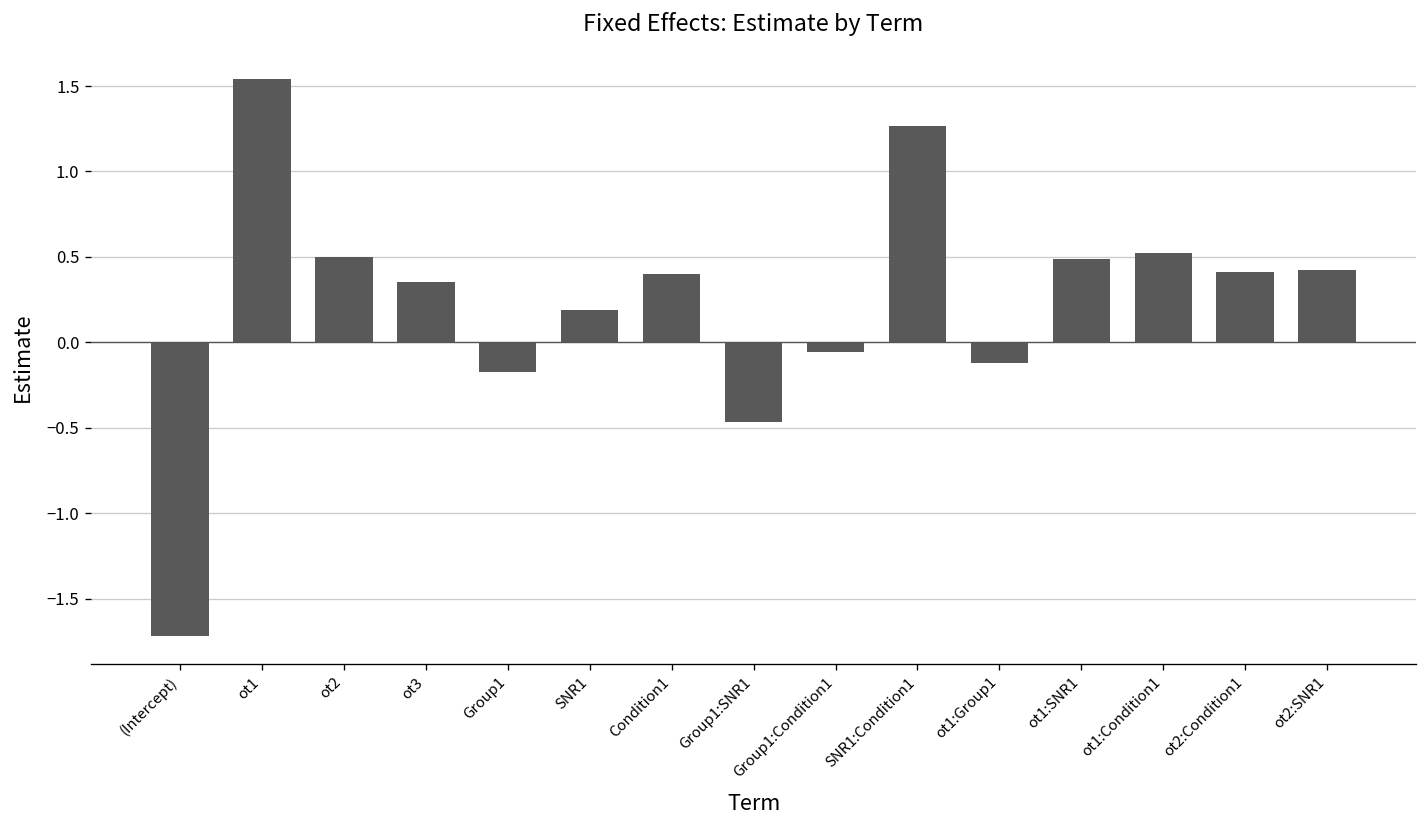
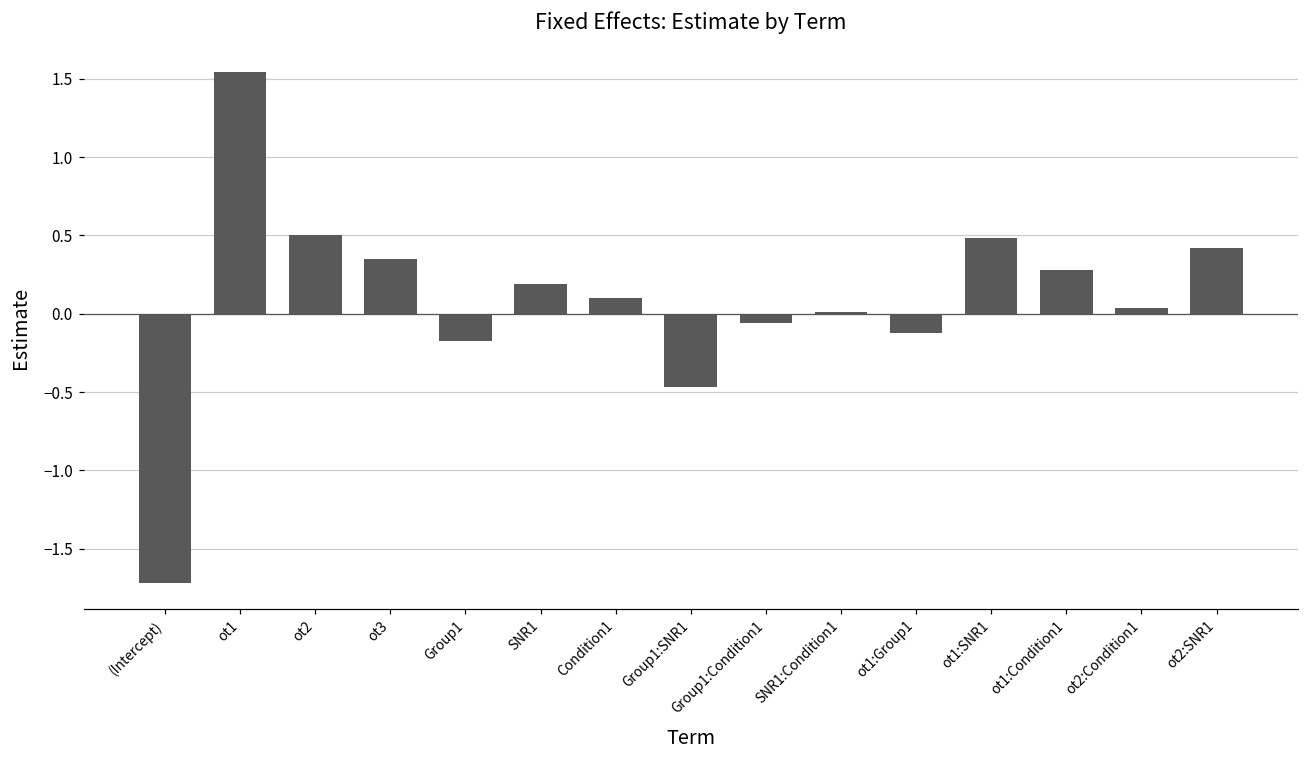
  {
    "(Intercept)": -1.72,
    "ot1": 1.54,
    "ot2": 0.50,
    "ot3": 0.35,
    "Group1": -0.17,
    "SNR1": 0.19,
-   "Condition1": 0.40,
+   "Condition1": 0.10,
    "Group1:SNR1": -0.47,
    "Group1:Condition1": -0.06,
-   "SNR1:Condition1": 1.27,
+   "SNR1:Condition1": 0.01,
    "ot1:Group1": -0.12,
    "ot1:SNR1": 0.49,
-   "ot1:Condition1": 0.52,
-   "ot2:Condition1": 0.41,
+   "ot1:Condition1": 0.28,
+   "ot2:Condition1": 0.04,
    "ot2:SNR1": 0.42
  }
